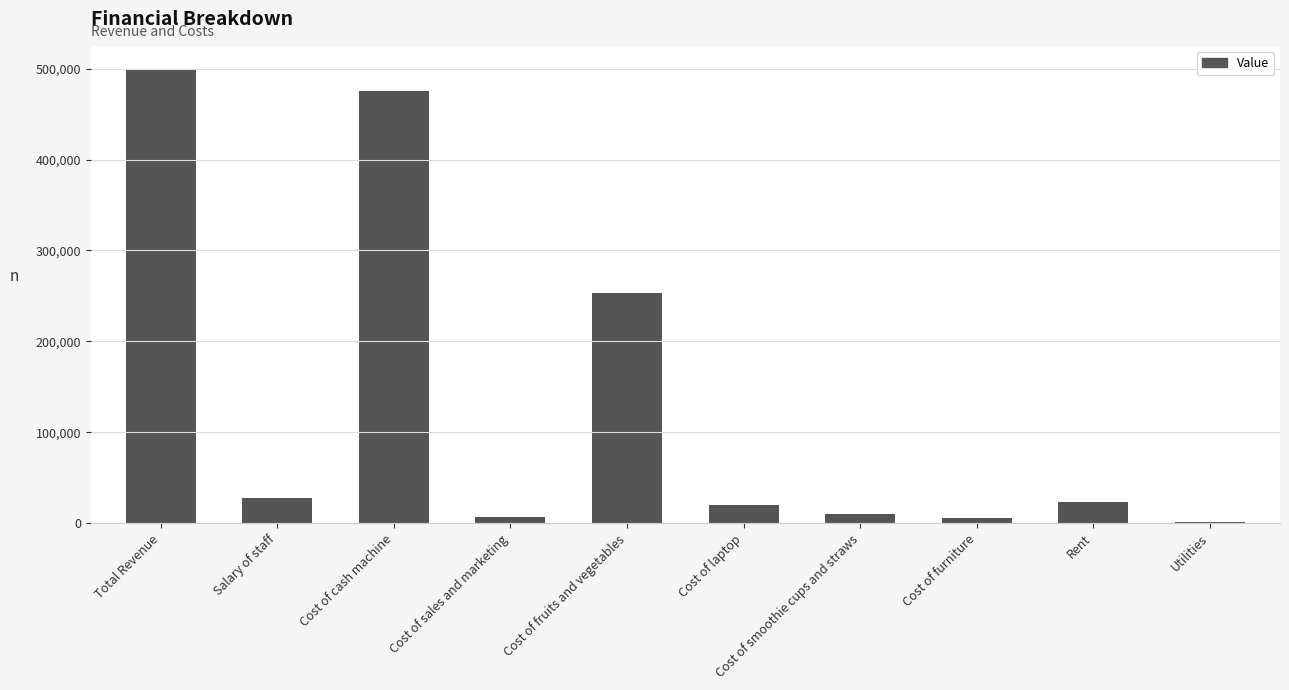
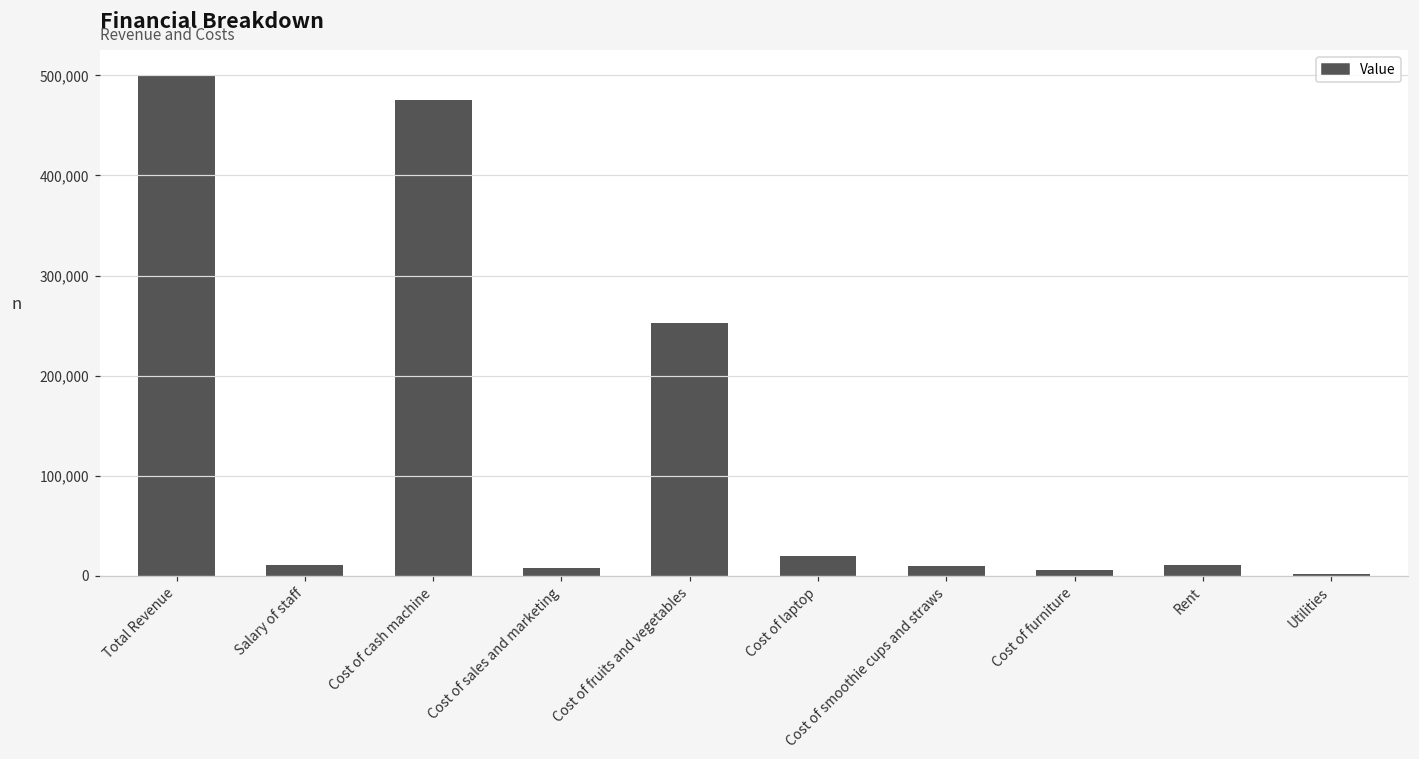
  {
    "Total Revenue": "500,000",
-   "Salary of staff": "30,000",
+   "Salary of staff": "10,000",
    "Cost of cash machine": "480,000",
    "Cost of sales and marketing": "10,000",
    "Cost of fruits and vegetables": "250,000",
    "Cost of laptop": "20,000",
    "Cost of smoothie cups and straws": "10,000",
    "Cost of furniture": "10,000",
-   "Rent": "20,000"
+   "Rent": "10,000"
  }
